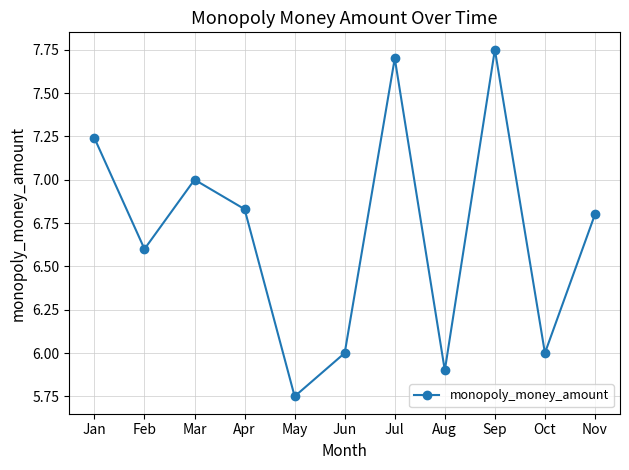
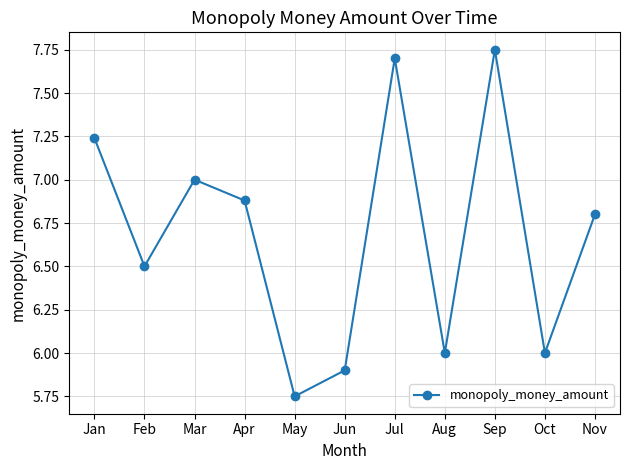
  {
    "Jan": 7.24,
-   "Feb": 6.6,
+   "Feb": 6.5,
    "Mar": 7.00,
-   "Apr": 6.83,
+   "Apr": 6.88,
    "May": 5.75,
-   "Jun": 6.0,
+   "Jun": 5.9,
    "Jul": 7.70,
-   "Aug": 5.9,
+   "Aug": 6.0,
    "Sep": 7.75,
    "Oct": 6.00,
    "Nov": 6.80
  }
